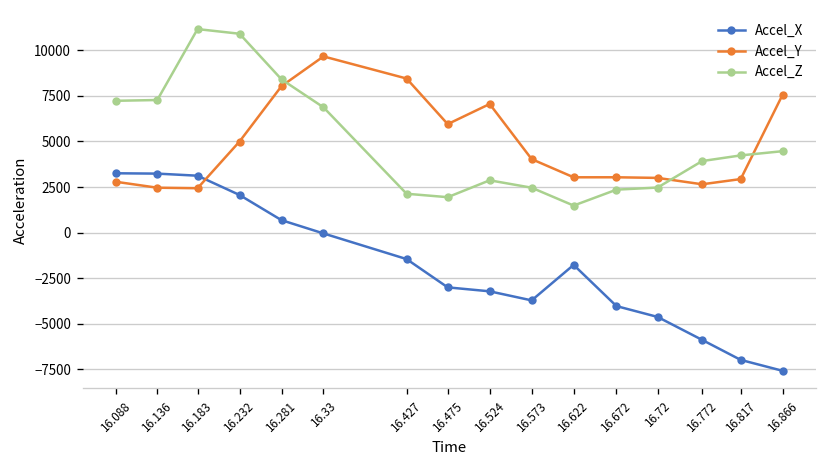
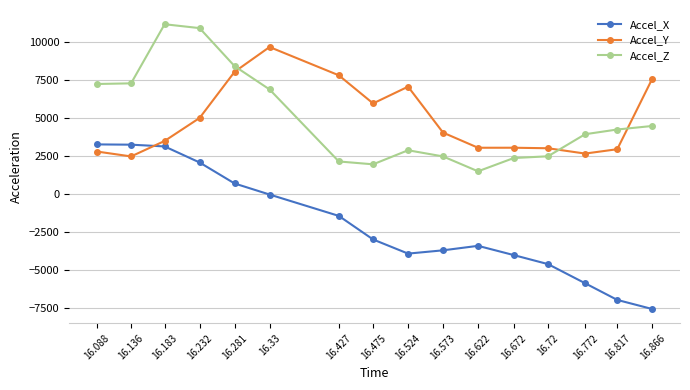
  {
    "Accel_X": {
      "16.088": 3300,
      "16.136": 3200,
      "16.183": 3100,
      "16.232": 2100,
      "16.281": 700,
      "16.33": 0,
      "16.427": -1400,
      "16.475": -3000,
-     "16.524": -3200,
+     "16.524": -3900,
      "16.573": -3700,
-     "16.622": -1800,
+     "16.622": -3400,
      "16.672": -4000,
      "16.72": -4600,
      "16.772": -5900,
      "16.817": -7000,
      "16.866": -7600
    },
    "Accel_Y": {
      "16.088": 2800,
      "16.136": 2500,
-     "16.183": 2400,
+     "16.183": 3500,
      "16.232": 5000,
      "16.281": 8000,
      "16.33": 9700,
-     "16.427": 8400,
+     "16.427": 7800,
      "16.475": 5900,
      "16.524": 7100,
      "16.573": 4000,
      "16.622": 3000,
      "16.672": 3000,
      "16.72": 3000,
      "16.772": 2700,
      "16.817": 2900,
      "16.866": 7600
    },
    "Accel_Z": {
      "16.088": 7200,
      "16.136": 7300,
      "16.183": 11200,
      "16.232": 10900,
      "16.281": 8400,
      "16.33": 6900,
      "16.427": 2100,
      "16.475": 1900,
      "16.524": 2900,
      "16.573": 2500,
      "16.622": 1500,
      "16.672": 2400,
      "16.72": 2500,
      "16.772": 3900,
      "16.817": 4200,
      "16.866": 4500
    }
  }
